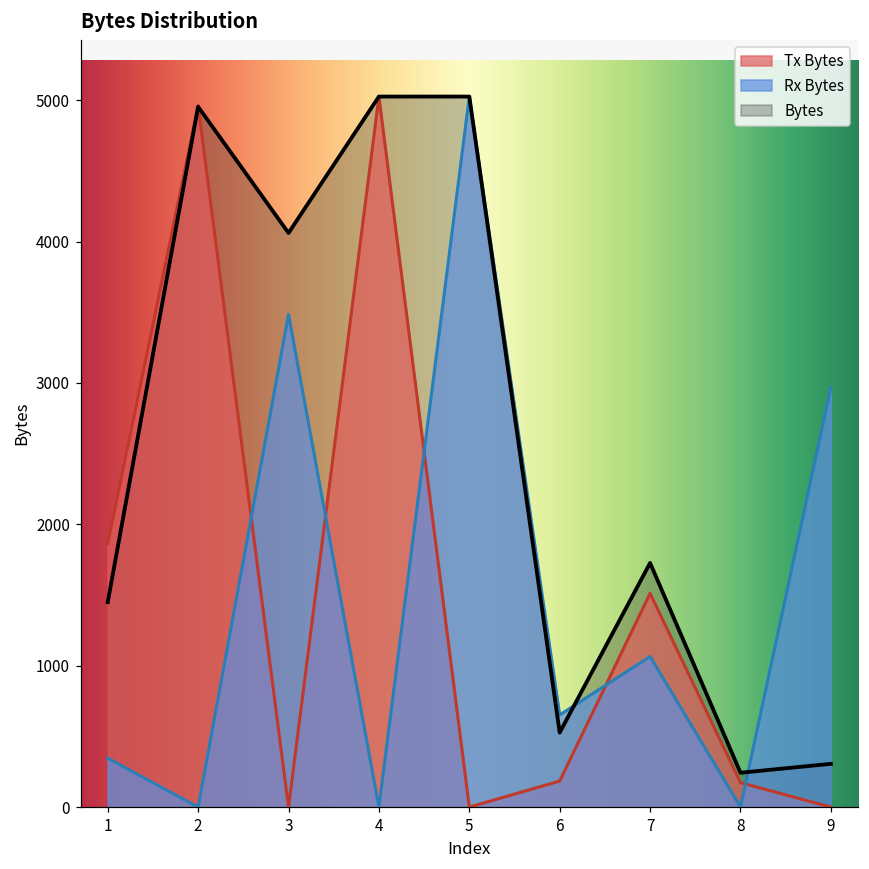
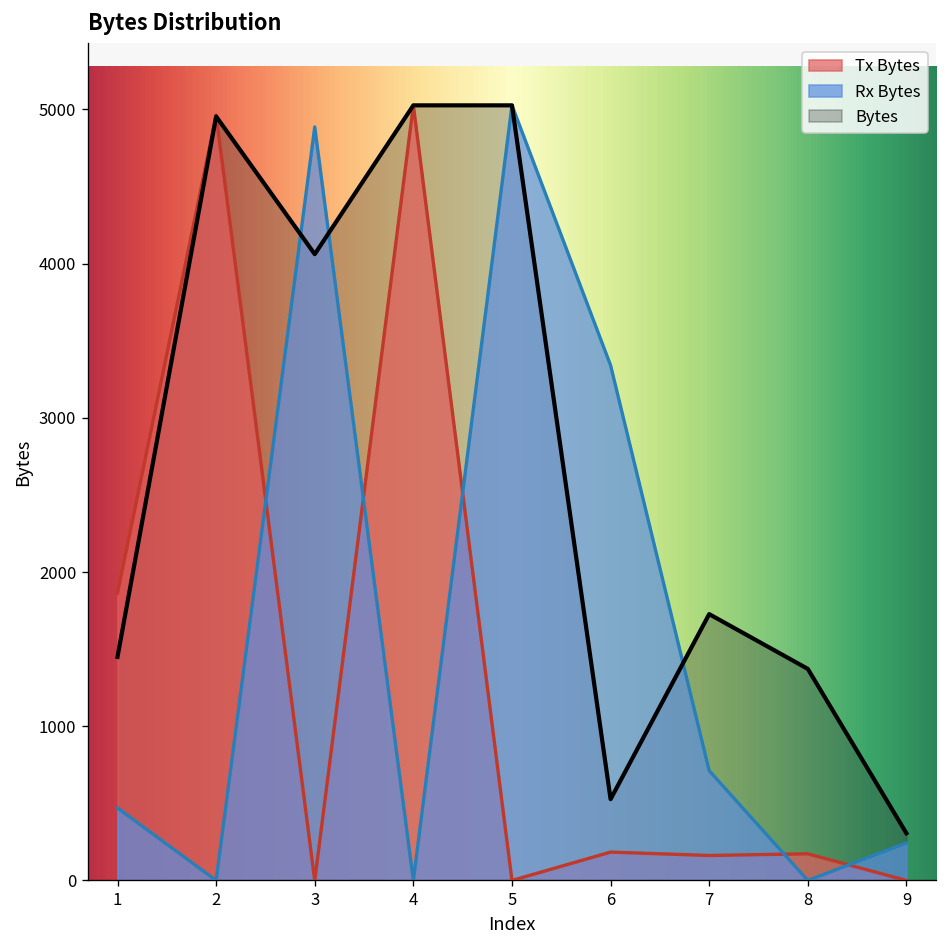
  {
    "Tx Bytes": {
      "1": 1860,
      "3": 0,
      "5": 0,
      "6": 180,
-     "7": 1510,
+     "7": 160,
      "8": 170,
      "9": 0
    },
    "Rx Bytes": {
-     "1": 350,
+     "1": 470,
      "2": 0,
-     "3": 3490,
+     "3": 4890,
      "4": 0,
-     "6": 650,
-     "7": 1070,
+     "6": 3340,
+     "7": 710,
      "8": 0,
-     "9": 2970
+     "9": 240
    },
    "Bytes": {
      "1": 1450,
      "3": 4060,
      "6": 530,
      "7": 1730,
-     "8": 240,
+     "8": 1370,
      "9": 310
    }
  }
